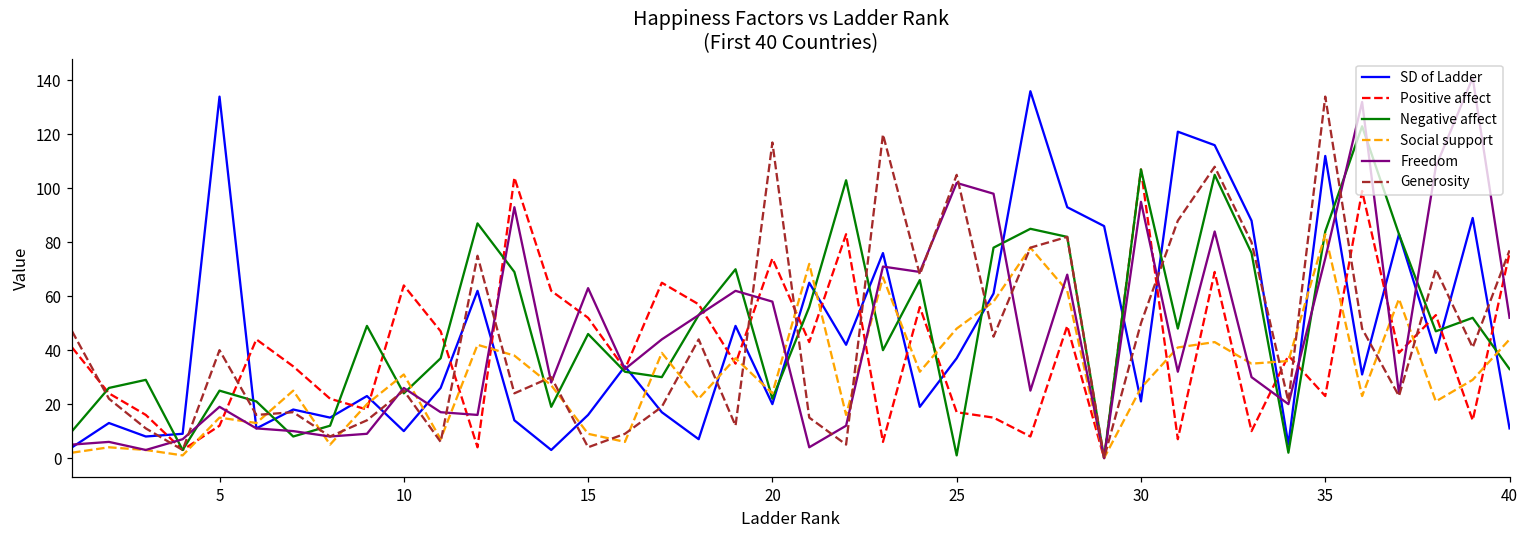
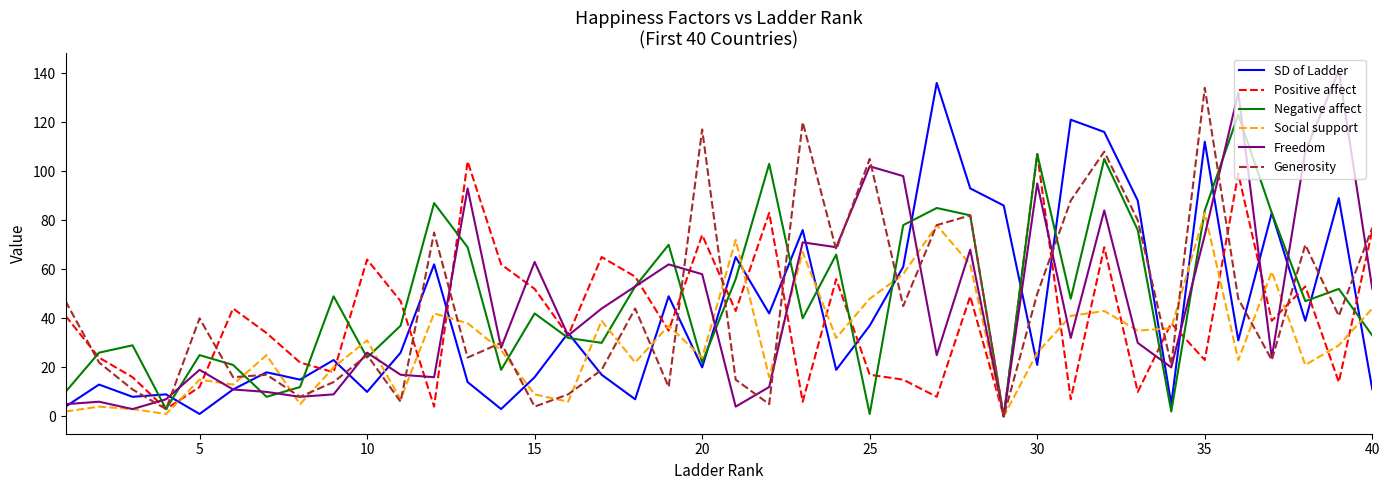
  {
    "SD of Ladder": {
-     "5": 134,
+     "5": 1,
      "10": 10,
      "15": 16,
      "20": 20,
      "25": 37,
      "30": 21,
      "35": 112,
      "40": 11
    },
    "Positive affect": {
      "5": 12,
      "10": 64,
      "15": 52,
      "20": 74,
      "25": 17,
      "35": 23
    },
    "Negative affect": {
      "5": 25,
-     "15": 46,
+     "15": 42,
      "20": 22,
      "25": 1,
      "40": 33
    },
    "Social support": {
      "5": 15,
      "10": 31,
      "15": 9,
      "20": 24,
      "25": 48,
      "30": 26,
      "40": 44
    },
    "Freedom": {
      "5": 19,
      "15": 63,
      "20": 58,
      "25": 102,
      "30": 95,
      "35": 74,
      "40": 52
    },
    "Generosity": {
      "5": 40,
      "15": 4,
      "20": 117,
      "25": 105,
      "30": 50,
      "35": 134
    }
  }
